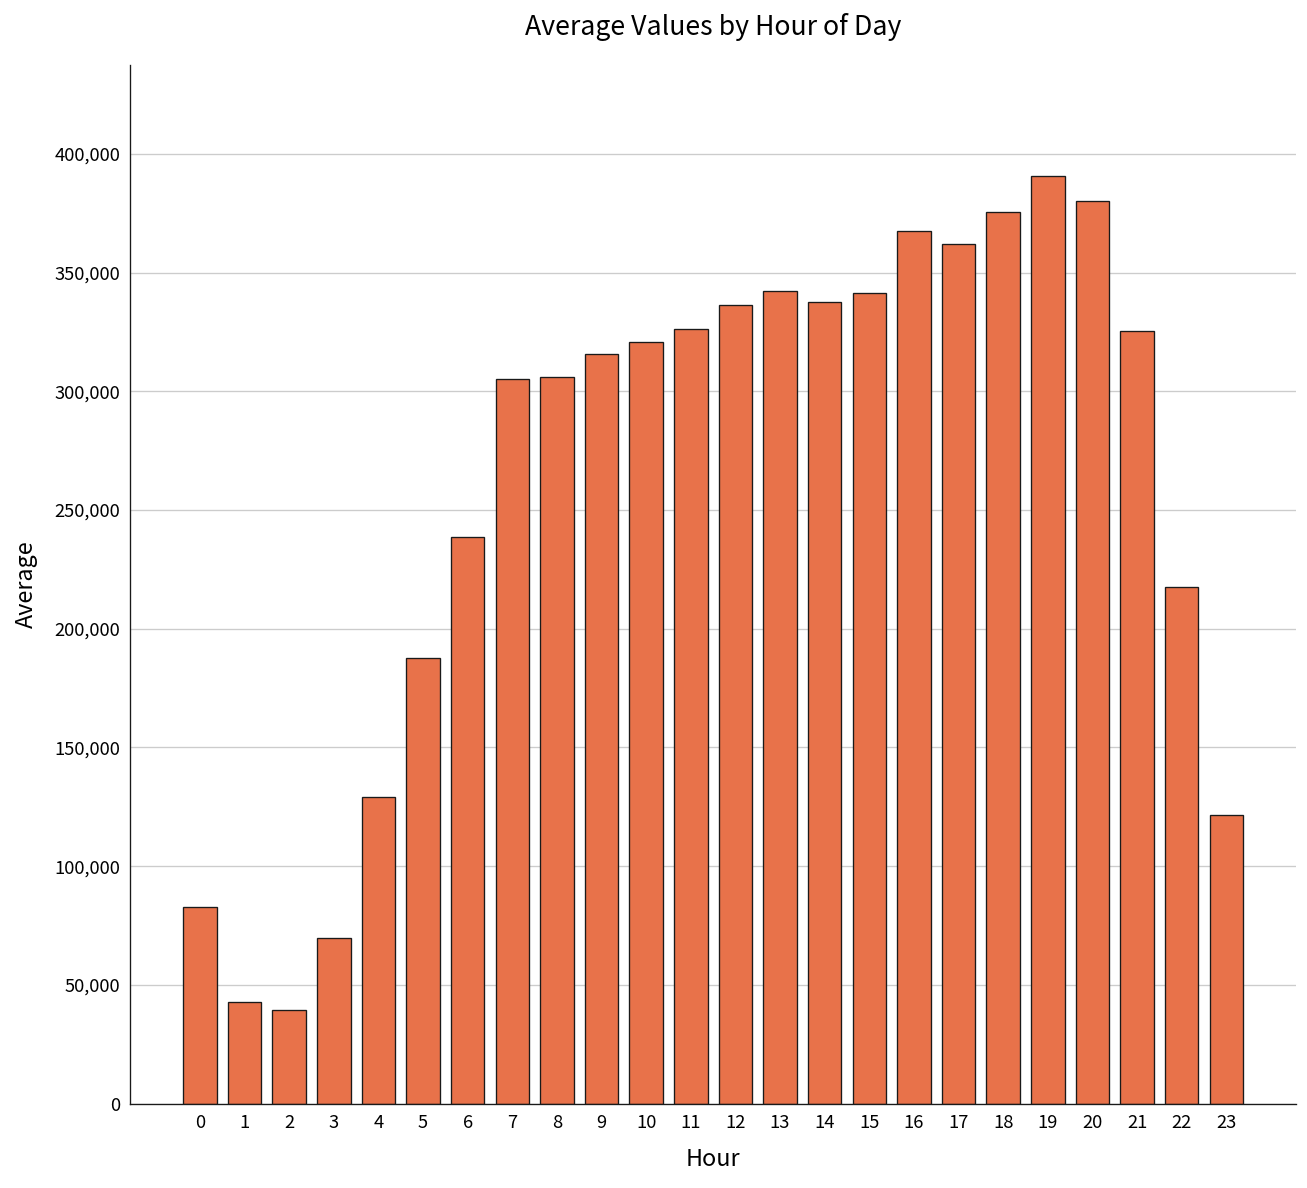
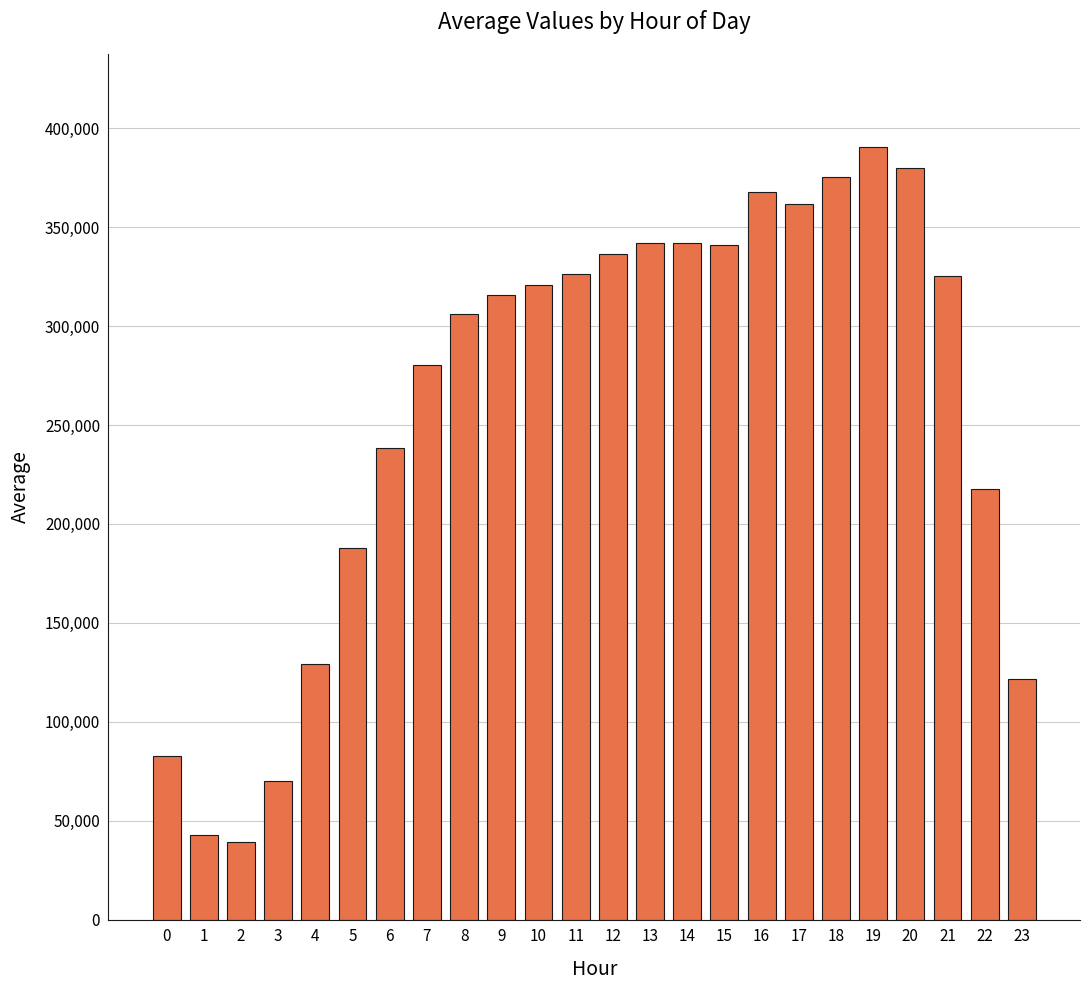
  {
    "0": "83,000",
    "1": "43,000",
    "2": "39,000",
    "3": "70,000",
    "4": "129,000",
    "5": "188,000",
    "6": "238,000",
-   "7": "305,000",
+   "7": "281,000",
    "8": "306,000",
    "9": "316,000",
    "10": "321,000",
    "11": "326,000",
    "12": "336,000",
    "13": "342,000",
-   "14": "337,000",
+   "14": "342,000",
    "15": "341,000",
    "16": "368,000",
    "17": "362,000",
    "18": "376,000",
    "19": "391,000",
    "20": "380,000",
    "21": "325,000",
    "22": "217,000",
    "23": "122,000"
  }
